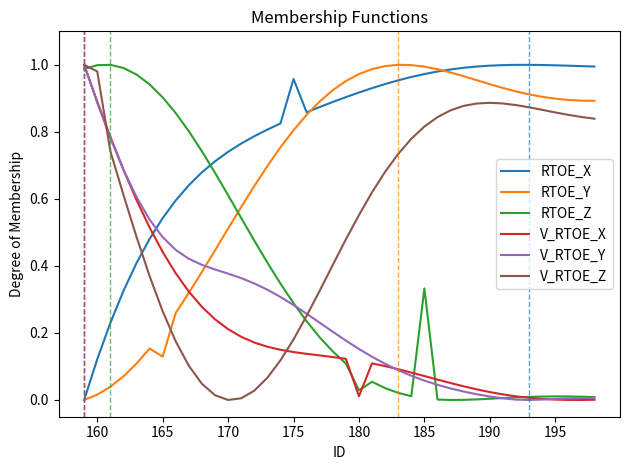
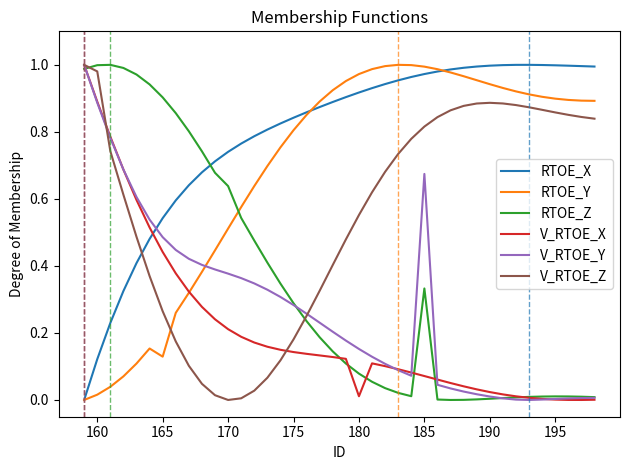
  {
    "RTOE_X": {
      "160": 0.12,
      "165": 0.54,
      "170": 0.74,
-     "175": 0.96,
+     "175": 0.84,
      "180": 0.92,
      "185": 0.97,
      "190": 1.00,
      "195": 1.00
    },
    "RTOE_Y": {
      "160": 0.02,
      "165": 0.13,
      "170": 0.51,
      "175": 0.80,
      "180": 0.97,
      "185": 0.99,
      "190": 0.94,
      "195": 0.90
    },
    "RTOE_Z": {
      "160": 1.00,
      "165": 0.90,
-     "170": 0.61,
-     "180": 0.03,
+     "170": 0.64,
+     "180": 0.08,
      "185": 0.33
    },
    "V_RTOE_X": {
      "165": 0.44,
      "170": 0.21,
      "175": 0.14,
      "180": 0.01,
      "185": 0.07,
      "190": 0.02
    },
    "V_RTOE_Y": {
      "165": 0.49,
      "170": 0.38,
      "180": 0.15,
-     "185": 0.06
+     "185": 0.67
    },
    "V_RTOE_Z": {
      "160": 0.98,
      "165": 0.26,
      "170": 0.00,
      "175": 0.18,
      "180": 0.55,
      "185": 0.82,
      "190": 0.89,
      "195": 0.86
    }
  }
